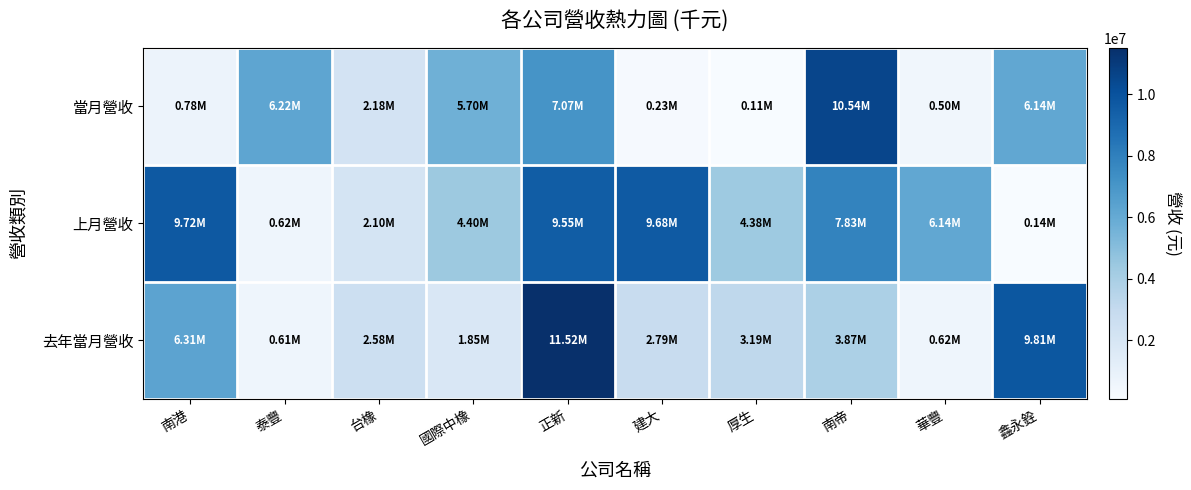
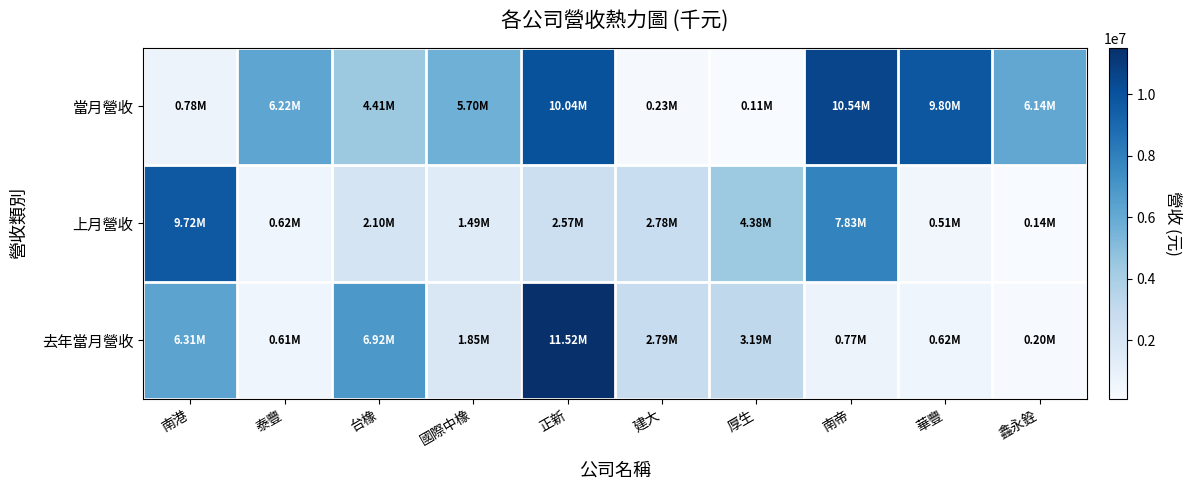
  {
    "當月營收": {
      "南港": "0.78M",
      "泰豐": "6.22M",
-     "台橡": "2.18M",
+     "台橡": "4.41M",
      "國際中橡": "5.70M",
-     "正新": "7.07M",
+     "正新": "10.04M",
      "建大": "0.23M",
      "厚生": "0.11M",
      "南帝": "10.54M",
-     "華豐": "0.50M",
+     "華豐": "9.80M",
      "鑫永銓": "6.14M"
    },
    "上月營收": {
      "南港": "9.72M",
      "泰豐": "0.62M",
      "台橡": "2.10M",
-     "國際中橡": "4.40M",
-     "正新": "9.55M",
-     "建大": "9.68M",
+     "國際中橡": "1.49M",
+     "正新": "2.57M",
+     "建大": "2.78M",
      "厚生": "4.38M",
      "南帝": "7.83M",
-     "華豐": "6.14M",
+     "華豐": "0.51M",
      "鑫永銓": "0.14M"
    },
    "去年當月營收": {
      "南港": "6.31M",
      "泰豐": "0.61M",
-     "台橡": "2.58M",
+     "台橡": "6.92M",
      "國際中橡": "1.85M",
      "正新": "11.52M",
      "建大": "2.79M",
      "厚生": "3.19M",
-     "南帝": "3.87M",
+     "南帝": "0.77M",
      "華豐": "0.62M",
-     "鑫永銓": "9.81M"
+     "鑫永銓": "0.20M"
    }
  }
